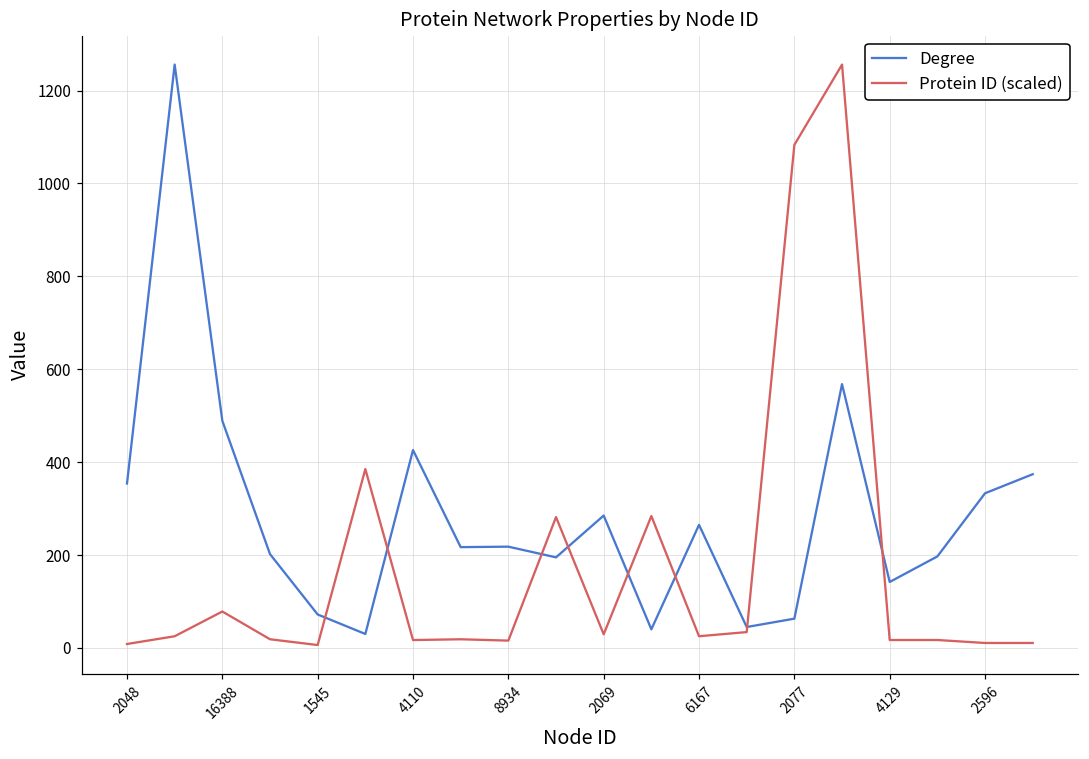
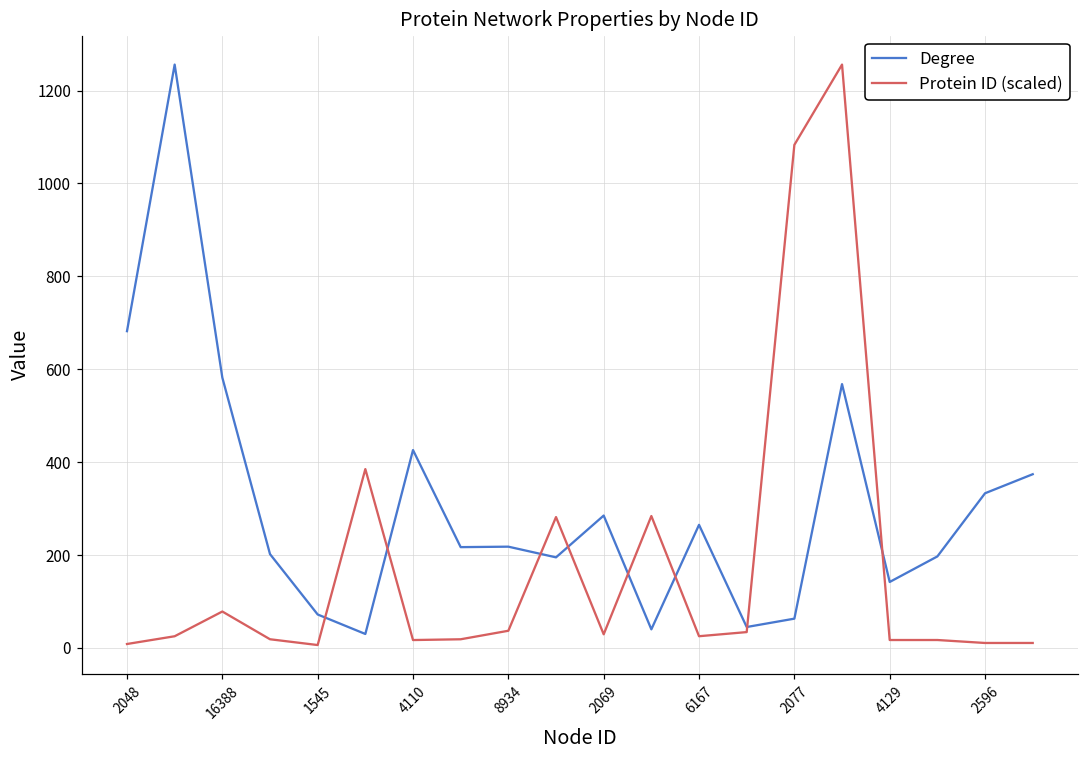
  {
    "Degree": {
-     "2048": 350,
-     "16388": 490,
+     "2048": 680,
+     "16388": 580,
      "1545": 70,
      "4110": 430,
      "8934": 220,
      "2069": 290,
      "6167": 270,
      "2077": 60,
      "4129": 140,
      "2596": 330
    },
    "Protein ID (scaled)": {
      "2048": 10,
      "16388": 80,
      "1545": 10,
      "4110": 20,
-     "8934": 20,
+     "8934": 40,
      "2069": 30,
      "6167": 30,
      "2077": 1080,
      "4129": 20,
      "2596": 10
    }
  }
